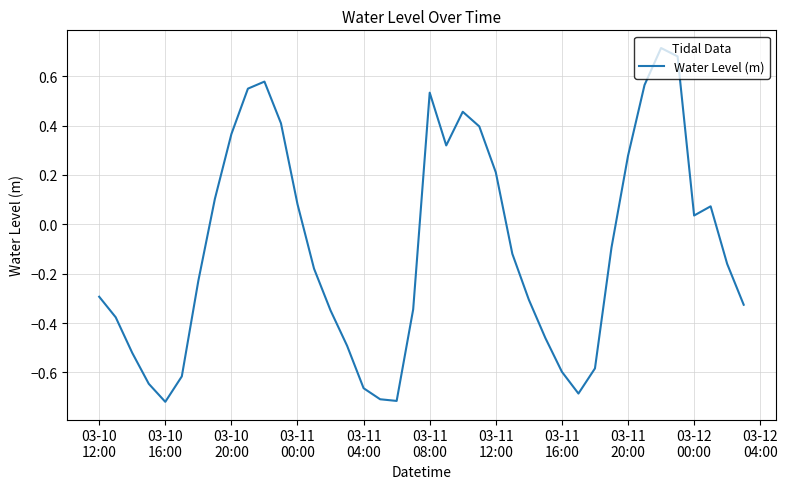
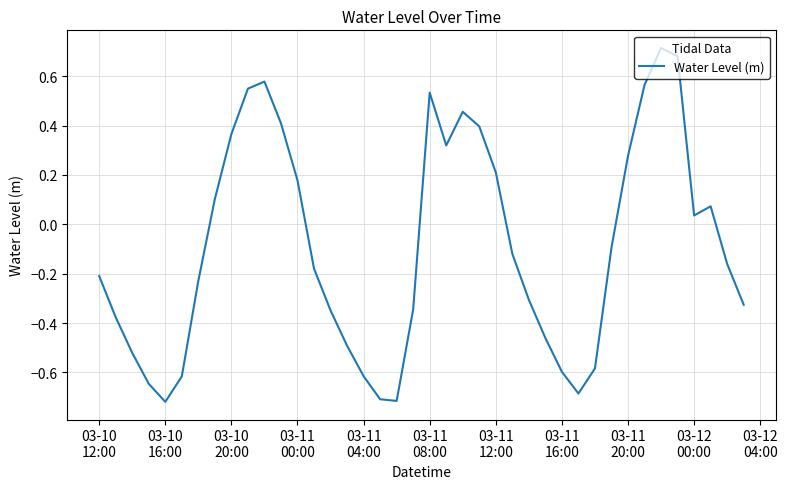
  {
-   "03-10 12:00": -0.29,
+   "03-10 12:00": -0.21,
    "03-10 16:00": -0.72,
    "03-10 20:00": 0.37,
-   "03-11 00:00": 0.08,
-   "03-11 04:00": -0.66,
+   "03-11 00:00": 0.18,
+   "03-11 04:00": -0.62,
    "03-11 08:00": 0.53,
    "03-11 12:00": 0.21,
    "03-11 16:00": -0.60,
    "03-11 20:00": 0.28,
    "03-12 00:00": 0.04
  }
